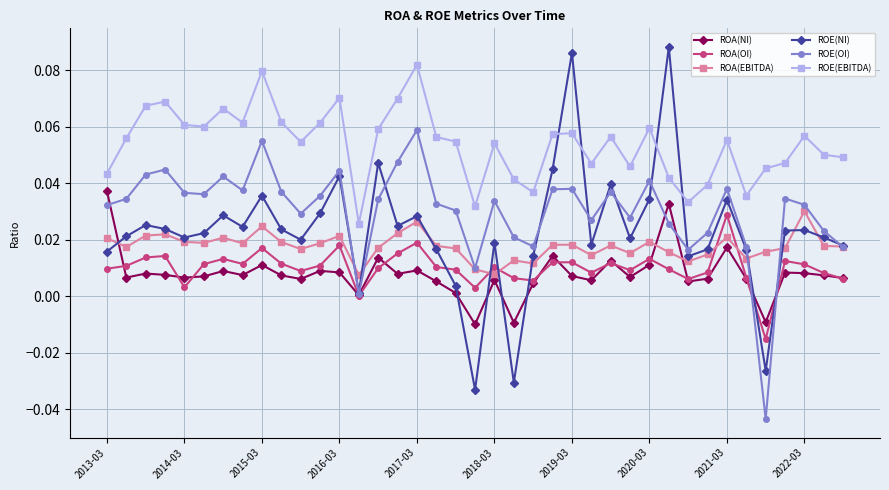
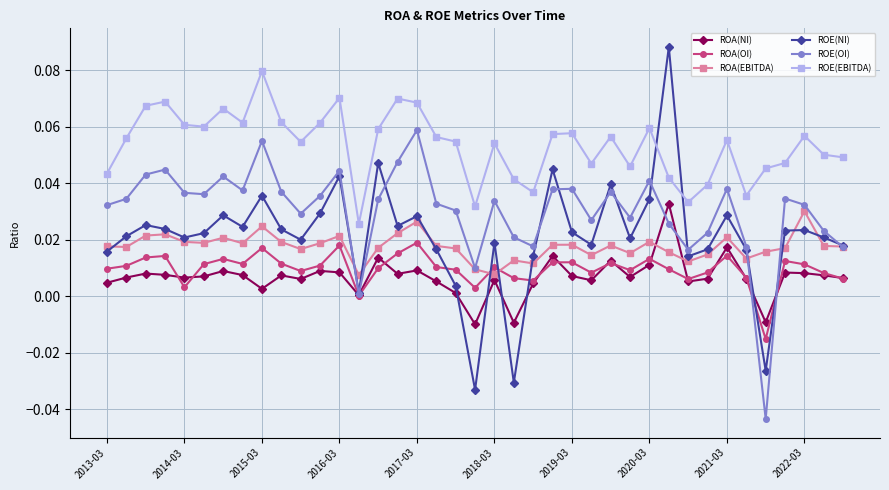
  {
    "ROA(NI)": {
-     "2013-03": 0.037,
+     "2013-03": 0.005,
      "2014-03": 0.007,
-     "2015-03": 0.011,
+     "2015-03": 0.003,
      "2016-03": 0.008,
      "2017-03": 0.009,
      "2018-03": 0.006,
      "2019-03": 0.007,
      "2020-03": 0.011,
      "2021-03": 0.017,
      "2022-03": 0.008
    },
    "ROA(OI)": {
      "2013-03": 0.010,
      "2014-03": 0.003,
      "2015-03": 0.017,
      "2016-03": 0.018,
      "2017-03": 0.019,
      "2018-03": 0.010,
      "2019-03": 0.012,
      "2020-03": 0.013,
-     "2021-03": 0.029,
+     "2021-03": 0.014,
      "2022-03": 0.011
    },
    "ROA(EBITDA)": {
-     "2013-03": 0.021,
+     "2013-03": 0.018,
      "2014-03": 0.019,
      "2015-03": 0.025,
      "2016-03": 0.021,
      "2017-03": 0.026,
      "2018-03": 0.008,
      "2019-03": 0.018,
      "2020-03": 0.019,
      "2021-03": 0.021,
      "2022-03": 0.030
    },
    "ROE(NI)": {
      "2013-03": 0.016,
      "2014-03": 0.021,
      "2015-03": 0.036,
      "2016-03": 0.042,
      "2017-03": 0.028,
      "2018-03": 0.019,
-     "2019-03": 0.086,
+     "2019-03": 0.023,
      "2020-03": 0.034,
-     "2021-03": 0.034,
+     "2021-03": 0.029,
      "2022-03": 0.023
    },
    "ROE(OI)": {
      "2013-03": 0.032,
      "2014-03": 0.037,
      "2015-03": 0.055,
      "2016-03": 0.044,
      "2017-03": 0.059,
      "2018-03": 0.034,
      "2019-03": 0.038,
      "2020-03": 0.041,
      "2021-03": 0.038,
      "2022-03": 0.032
    },
    "ROE(EBITDA)": {
      "2013-03": 0.043,
      "2014-03": 0.061,
      "2015-03": 0.080,
      "2016-03": 0.070,
-     "2017-03": 0.082,
+     "2017-03": 0.068,
      "2018-03": 0.054,
      "2019-03": 0.058,
      "2020-03": 0.060,
      "2021-03": 0.055,
      "2022-03": 0.057
    }
  }
